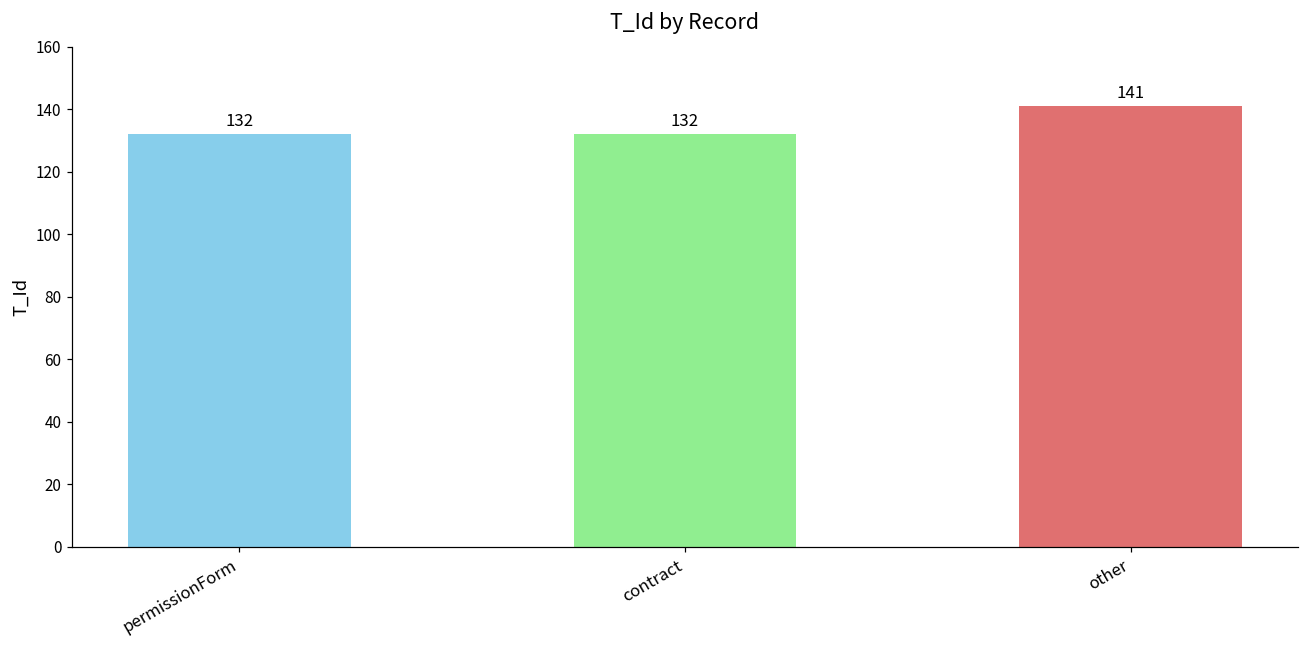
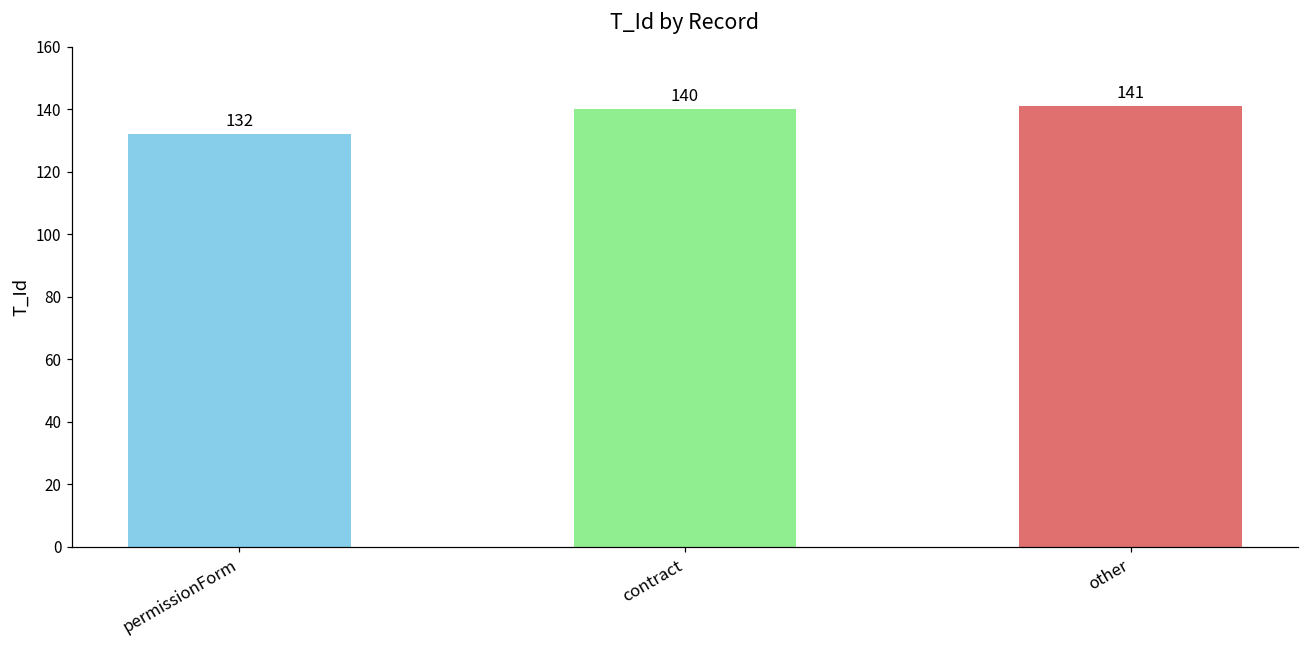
  {
    "permissionForm": 132,
-   "contract": 132,
+   "contract": 140,
    "other": 141
  }
